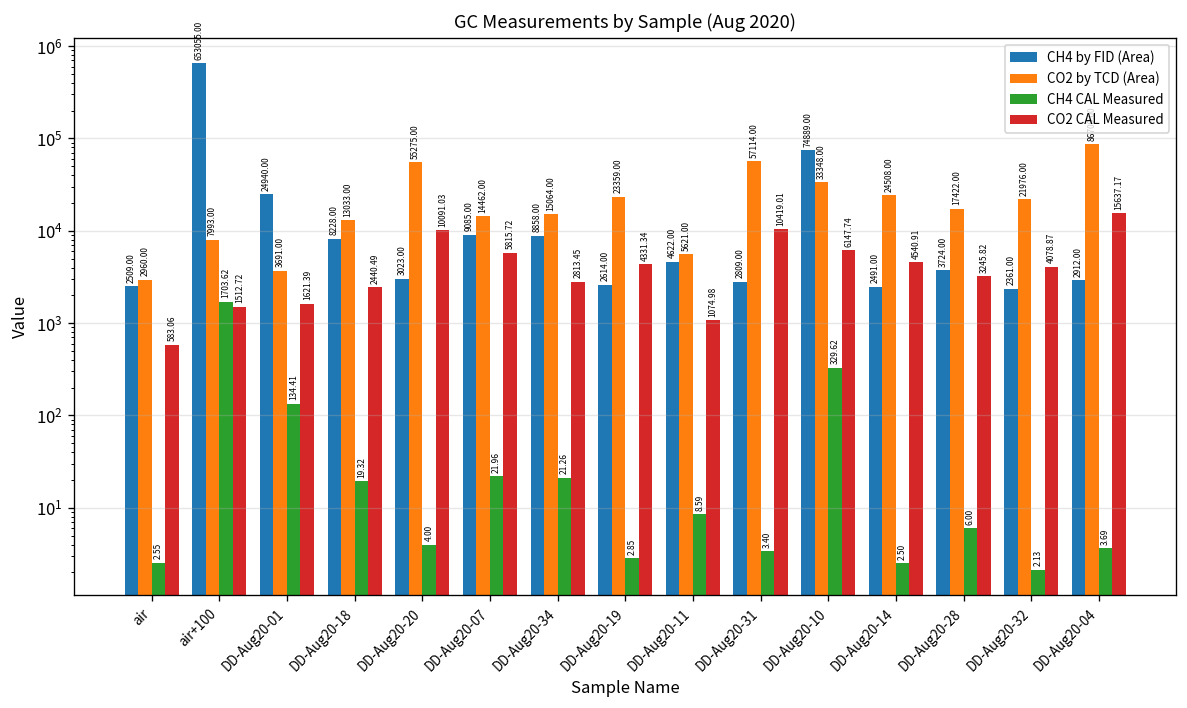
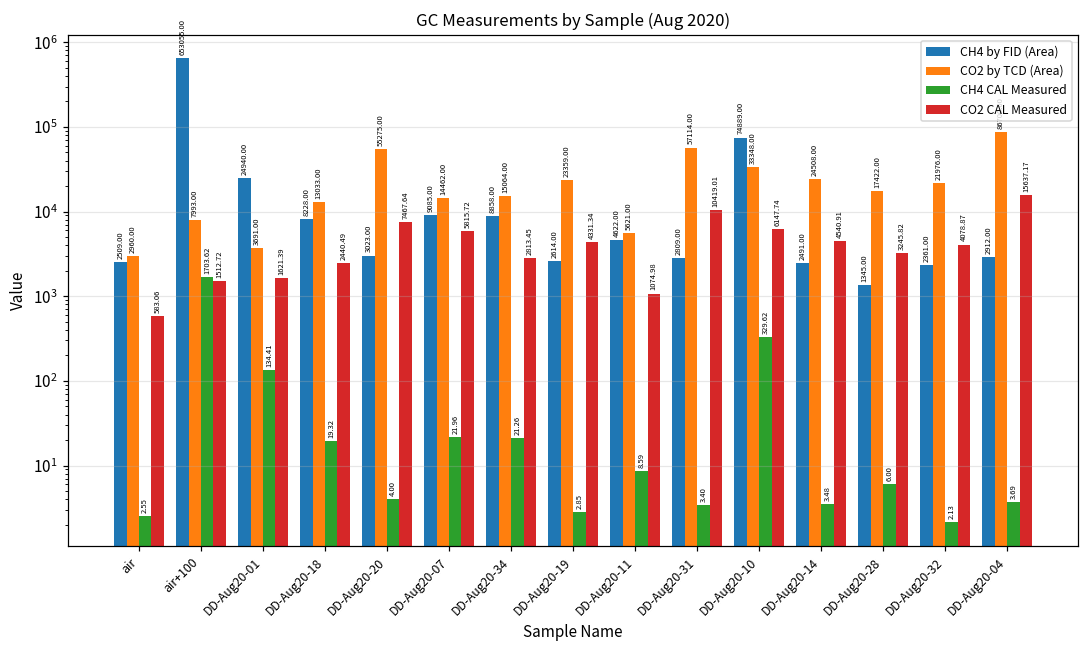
  {
    "CH4 by FID (Area)": {
      "air": 2509.00,
      "air+100": 653055.00,
      "DD-Aug20-01": 24940.00,
      "DD-Aug20-18": 8228.00,
      "DD-Aug20-20": 3023.00,
      "DD-Aug20-07": 9085.00,
      "DD-Aug20-34": 8858.00,
      "DD-Aug20-19": 2614.00,
      "DD-Aug20-11": 4622.00,
      "DD-Aug20-31": 2809.00,
      "DD-Aug20-10": 74889.00,
      "DD-Aug20-14": 2491.00,
-     "DD-Aug20-28": 3724.00,
+     "DD-Aug20-28": 1345.00,
      "DD-Aug20-32": 2361.00,
      "DD-Aug20-04": 2912.00
    },
    "CO2 by TCD (Area)": {
      "air": 2960.00,
      "air+100": 7993.00,
      "DD-Aug20-01": 3691.00,
      "DD-Aug20-18": 13033.00,
      "DD-Aug20-20": 55275.00,
      "DD-Aug20-07": 14462.00,
      "DD-Aug20-34": 15064.00,
      "DD-Aug20-19": 23359.00,
      "DD-Aug20-11": 5621.00,
      "DD-Aug20-31": 57114.00,
      "DD-Aug20-10": 33348.00,
      "DD-Aug20-14": 24508.00,
      "DD-Aug20-28": 17422.00,
      "DD-Aug20-32": 21976.00
    },
    "CH4 CAL Measured": {
      "air": 2.55,
      "air+100": 1703.62,
      "DD-Aug20-01": 134.41,
      "DD-Aug20-18": 19.32,
      "DD-Aug20-20": 4.00,
      "DD-Aug20-07": 21.96,
      "DD-Aug20-34": 21.26,
      "DD-Aug20-19": 2.85,
      "DD-Aug20-11": 8.59,
      "DD-Aug20-31": 3.40,
      "DD-Aug20-10": 329.62,
-     "DD-Aug20-14": 2.50,
+     "DD-Aug20-14": 3.48,
      "DD-Aug20-28": 6.00,
      "DD-Aug20-32": 2.13,
      "DD-Aug20-04": 3.69
    },
    "CO2 CAL Measured": {
      "air": 583.06,
      "air+100": 1512.72,
      "DD-Aug20-01": 1621.39,
      "DD-Aug20-18": 2440.49,
-     "DD-Aug20-20": 10091.03,
+     "DD-Aug20-20": 7467.64,
      "DD-Aug20-07": 5815.72,
      "DD-Aug20-34": 2813.45,
      "DD-Aug20-19": 4331.34,
      "DD-Aug20-11": 1074.98,
      "DD-Aug20-31": 10419.01,
      "DD-Aug20-10": 6147.74,
      "DD-Aug20-14": 4540.91,
      "DD-Aug20-28": 3245.82,
      "DD-Aug20-32": 4078.87,
      "DD-Aug20-04": 15637.17
    }
  }
